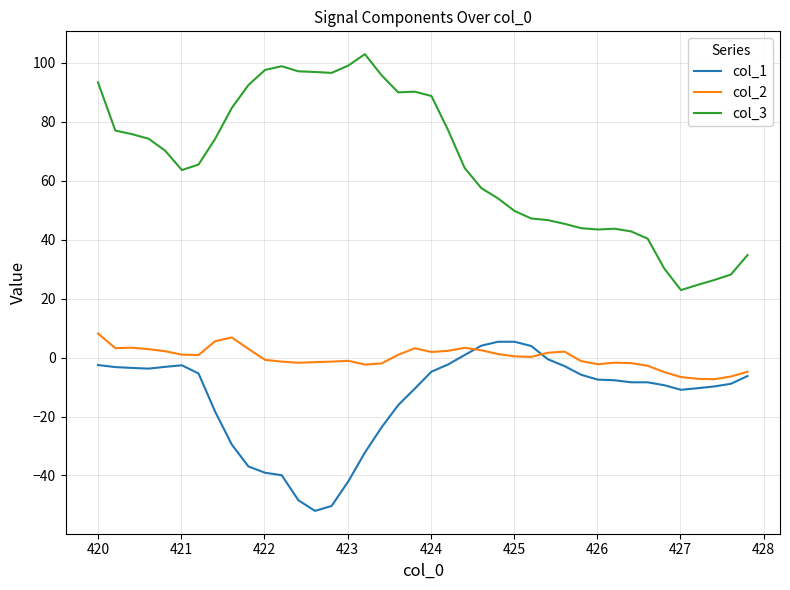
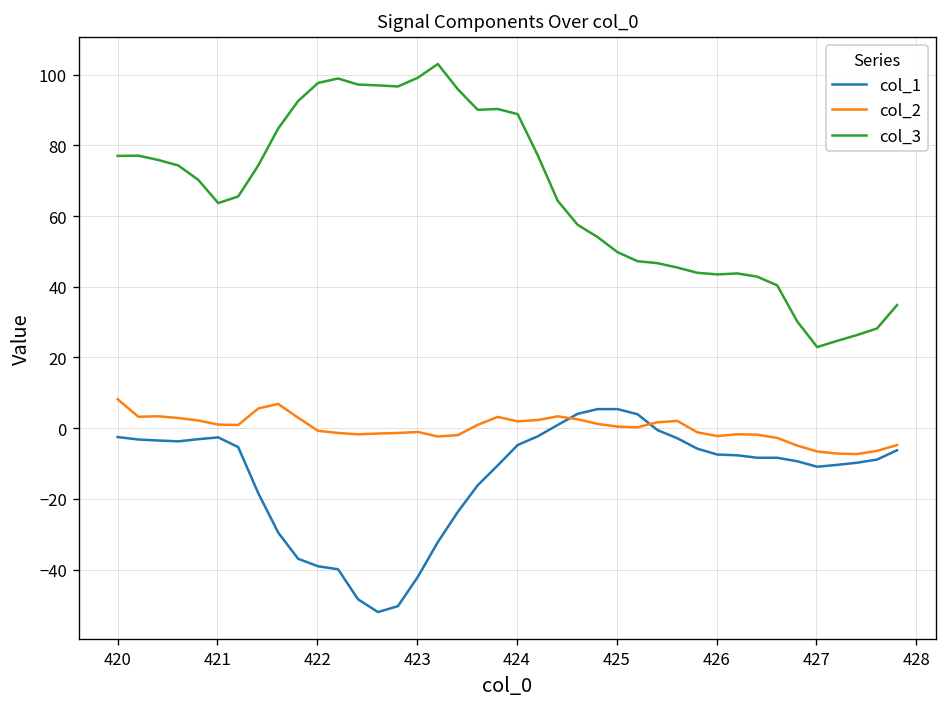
  {
    "col_1": {
      "420": -3
    },
    "col_2": {
      "420": 8
    },
    "col_3": {
-     "420": 93
+     "420": 77
    }
  }
